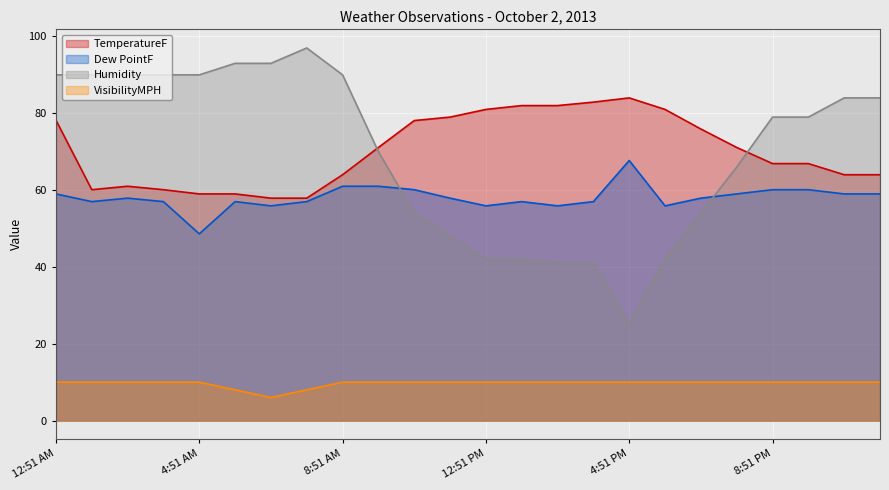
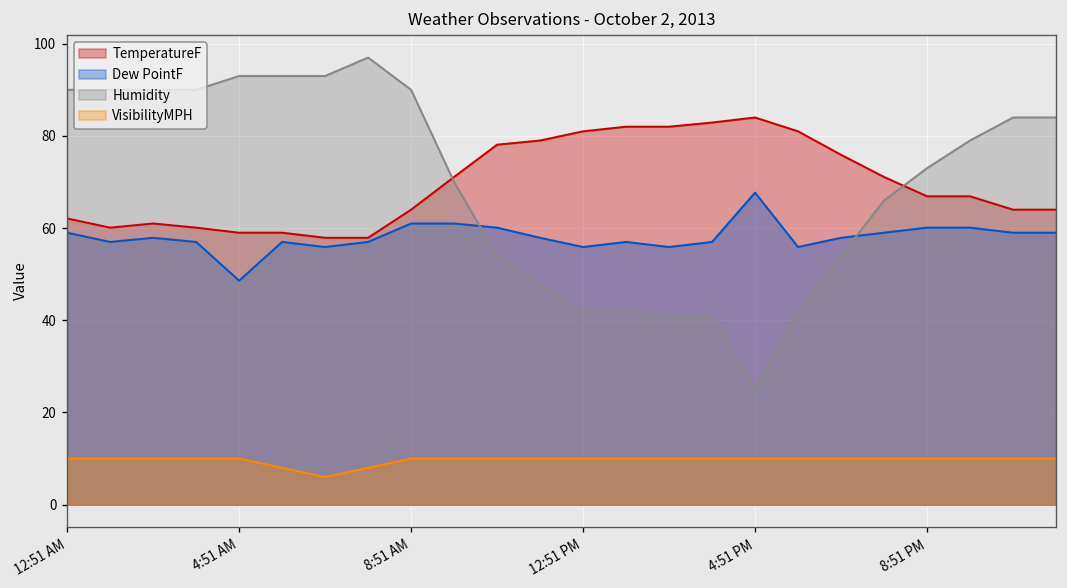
  {
    "TemperatureF": {
-     "12:51 AM": 78,
+     "12:51 AM": 62,
      "4:51 AM": 59,
      "8:51 AM": 64,
      "12:51 PM": 81,
      "4:51 PM": 84,
      "8:51 PM": 67
    },
    "Dew PointF": {
      "12:51 AM": 59,
      "4:51 AM": 49,
      "8:51 AM": 61,
      "12:51 PM": 56,
      "4:51 PM": 68,
      "8:51 PM": 60
    },
    "Humidity": {
      "12:51 AM": 90,
-     "4:51 AM": 90,
+     "4:51 AM": 93,
      "8:51 AM": 90,
      "12:51 PM": 42,
      "4:51 PM": 25,
-     "8:51 PM": 79
+     "8:51 PM": 73
    },
    "VisibilityMPH": {
      "12:51 AM": 10,
      "4:51 AM": 10,
      "8:51 AM": 10,
      "12:51 PM": 10,
      "4:51 PM": 10,
      "8:51 PM": 10
    }
  }
